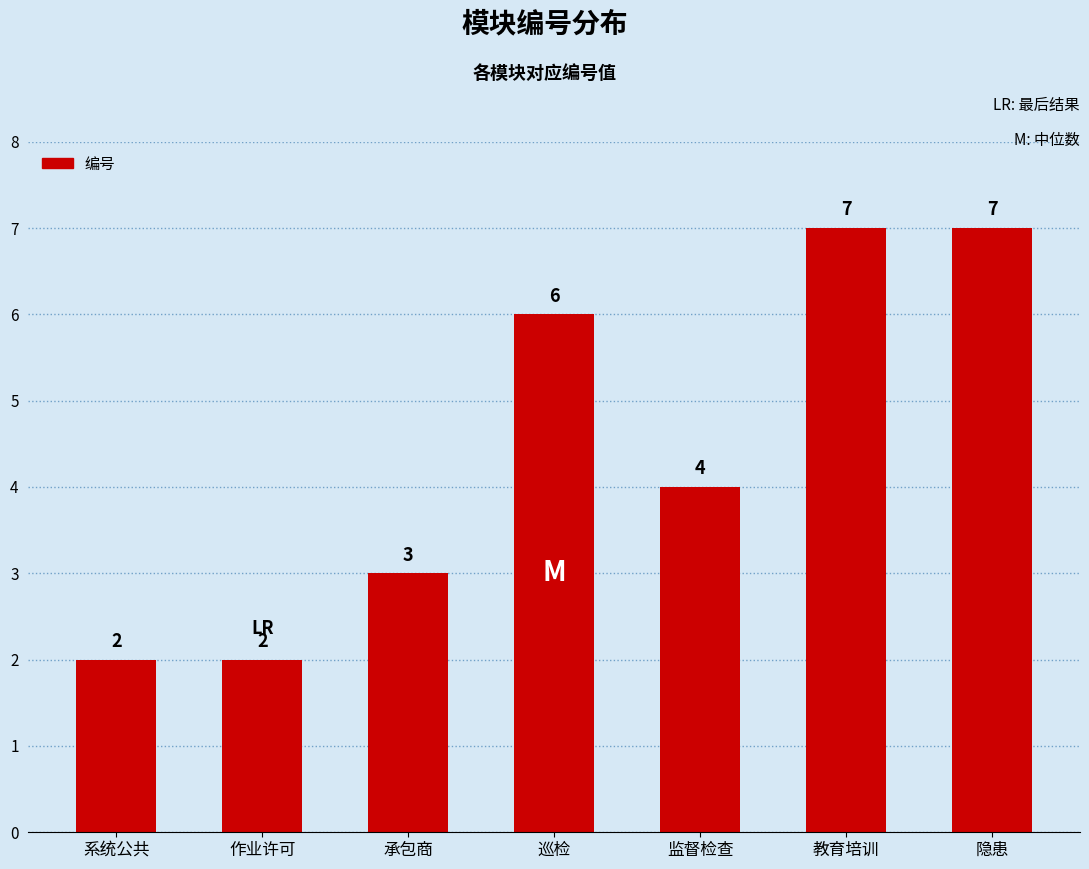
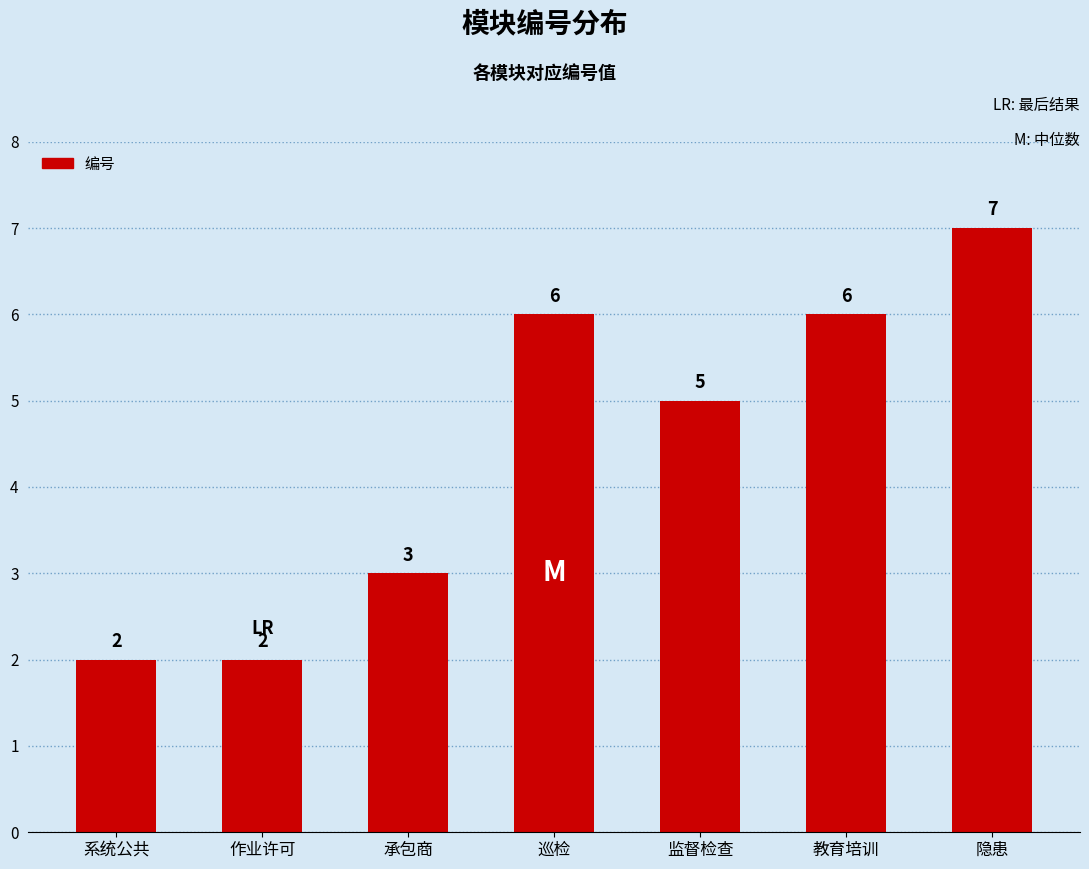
  {
    "系统公共": 2,
    "承包商": 3,
    "巡检": 6,
-   "监督检查": 4,
-   "教育培训": 7,
+   "监督检查": 5,
+   "教育培训": 6,
    "隐患": 7
  }
